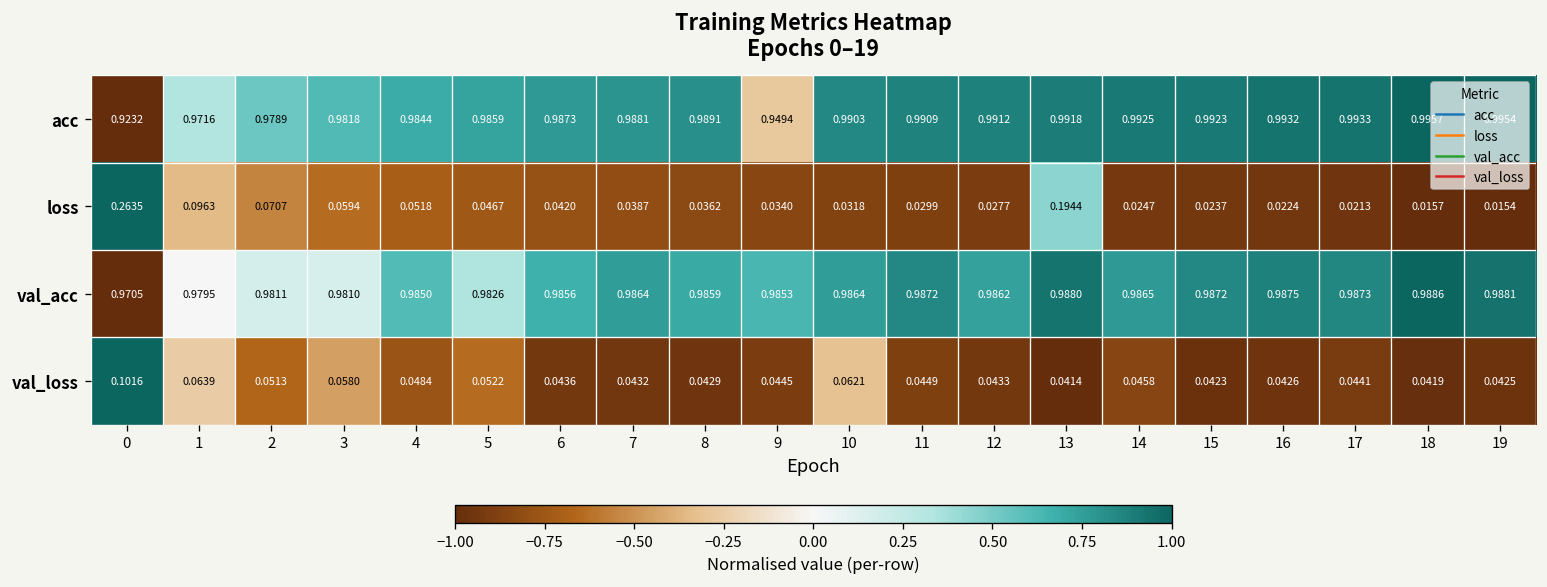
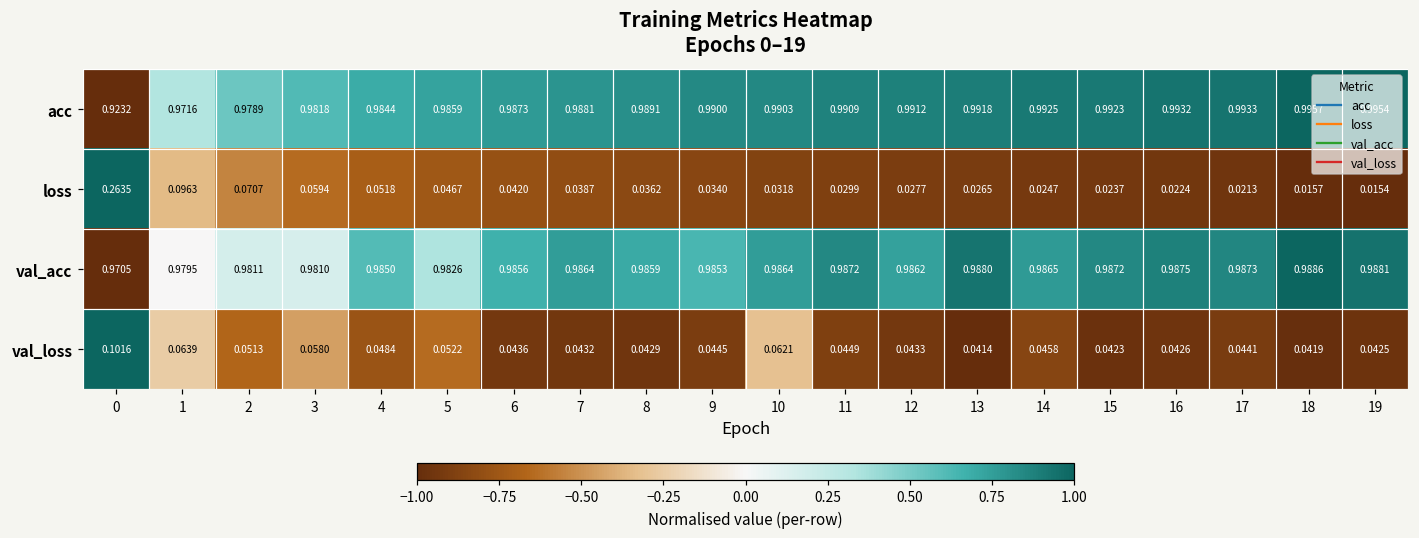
  {
    "acc": {
      "0": 0.9232,
      "1": 0.9716,
      "2": 0.9789,
      "3": 0.9818,
      "4": 0.9844,
      "5": 0.9859,
      "6": 0.9873,
      "7": 0.9881,
      "8": 0.9891,
-     "9": 0.9494,
+     "9": 0.9900,
      "10": 0.9903,
      "11": 0.9909,
      "12": 0.9912,
      "13": 0.9918,
      "14": 0.9925,
      "15": 0.9923,
      "16": 0.9932,
      "17": 0.9933
    },
    "loss": {
      "0": 0.2635,
      "1": 0.0963,
      "2": 0.0707,
      "3": 0.0594,
      "4": 0.0518,
      "5": 0.0467,
      "6": 0.0420,
      "7": 0.0387,
      "8": 0.0362,
      "9": 0.0340,
      "10": 0.0318,
      "11": 0.0299,
      "12": 0.0277,
-     "13": 0.1944,
+     "13": 0.0265,
      "14": 0.0247,
      "15": 0.0237,
      "16": 0.0224,
      "17": 0.0213,
      "18": 0.0157,
      "19": 0.0154
    },
    "val_acc": {
      "0": 0.9705,
      "1": 0.9795,
      "2": 0.9811,
      "3": 0.9810,
      "4": 0.9850,
      "5": 0.9826,
      "6": 0.9856,
      "7": 0.9864,
      "8": 0.9859,
      "9": 0.9853,
      "10": 0.9864,
      "11": 0.9872,
      "12": 0.9862,
      "13": 0.9880,
      "14": 0.9865,
      "15": 0.9872,
      "16": 0.9875,
      "17": 0.9873,
      "18": 0.9886,
      "19": 0.9881
    },
    "val_loss": {
      "0": 0.1016,
      "1": 0.0639,
      "2": 0.0513,
      "3": 0.0580,
      "4": 0.0484,
      "5": 0.0522,
      "6": 0.0436,
      "7": 0.0432,
      "8": 0.0429,
      "9": 0.0445,
      "10": 0.0621,
      "11": 0.0449,
      "12": 0.0433,
      "13": 0.0414,
      "14": 0.0458,
      "15": 0.0423,
      "16": 0.0426,
      "17": 0.0441,
      "18": 0.0419,
      "19": 0.0425
    }
  }
